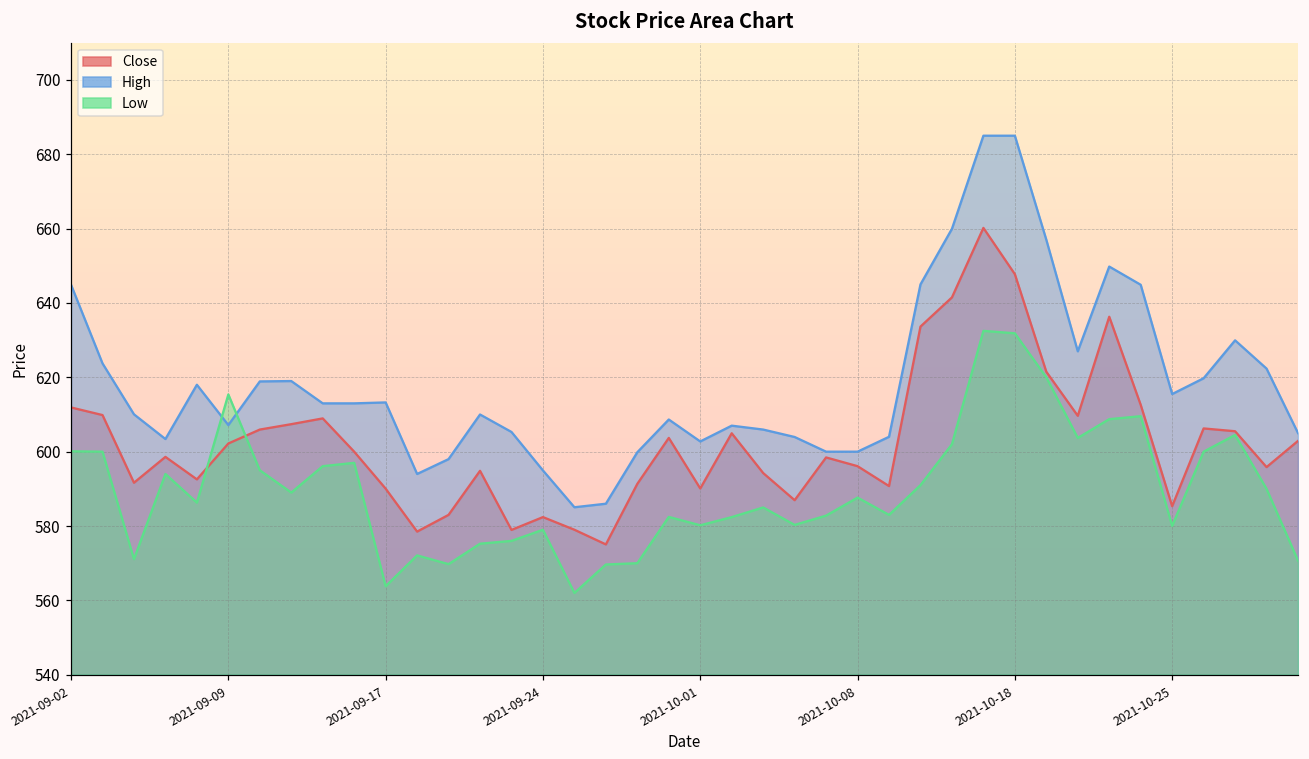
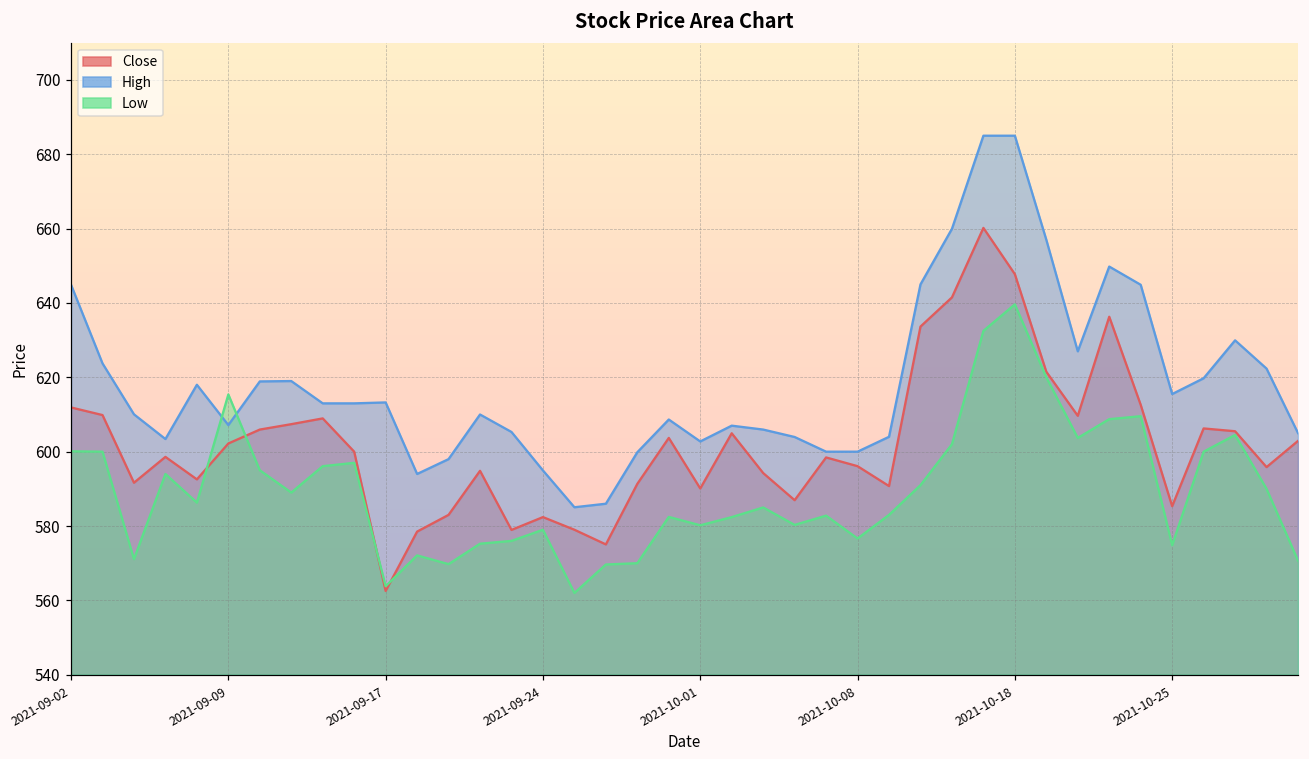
  {
    "Close": {
      "2021-09-02": 612,
      "2021-09-09": 602,
-     "2021-09-17": 590,
+     "2021-09-17": 563,
      "2021-09-24": 582,
      "2021-10-01": 590,
      "2021-10-08": 596,
      "2021-10-18": 648,
      "2021-10-25": 585
    },
    "High": {
      "2021-09-02": 645,
      "2021-09-09": 607,
      "2021-09-17": 613,
      "2021-09-24": 595,
      "2021-10-01": 603,
      "2021-10-08": 600,
      "2021-10-18": 685,
      "2021-10-25": 616
    },
    "Low": {
      "2021-09-02": 600,
      "2021-09-09": 615,
      "2021-09-17": 564,
      "2021-09-24": 579,
      "2021-10-01": 580,
-     "2021-10-08": 588,
-     "2021-10-18": 632,
-     "2021-10-25": 580
+     "2021-10-08": 577,
+     "2021-10-18": 640,
+     "2021-10-25": 575
    }
  }
